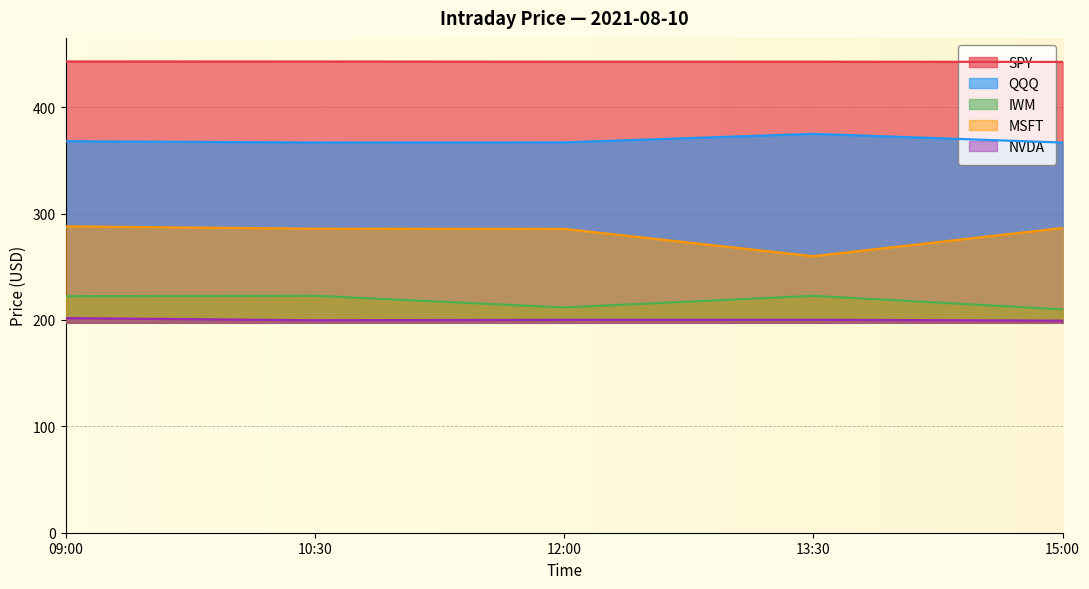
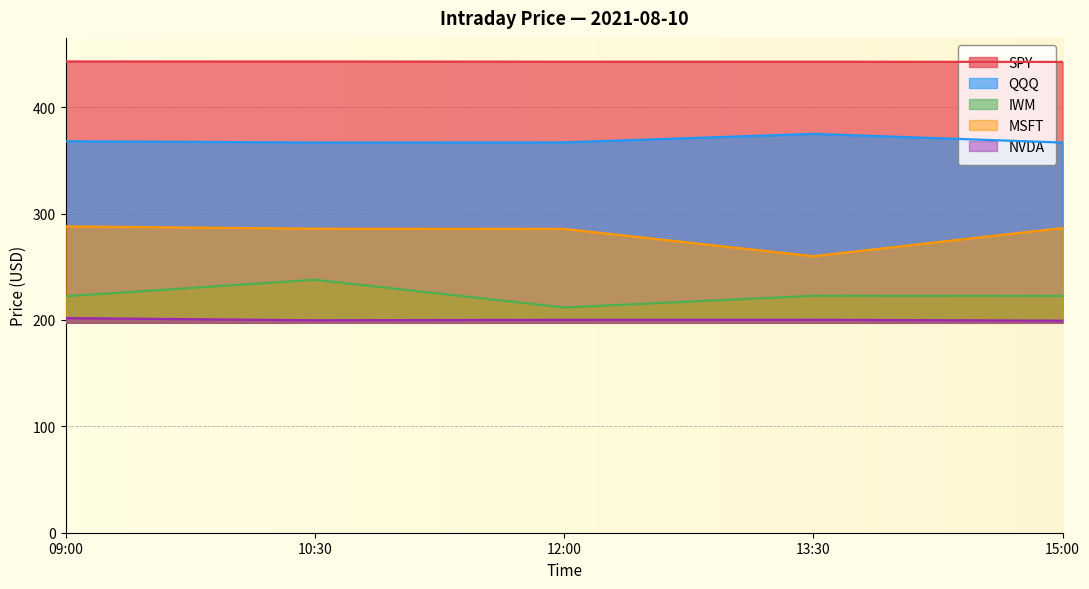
  {
    "SPY": {
      "09:00": 443,
      "10:30": 443,
      "12:00": 443,
      "13:30": 443,
      "15:00": 443
    },
    "QQQ": {
      "09:00": 368,
      "10:30": 367,
      "12:00": 367,
      "13:30": 375,
      "15:00": 367
    },
    "IWM": {
      "09:00": 222,
-     "10:30": 223,
+     "10:30": 238,
      "12:00": 212,
      "13:30": 223,
-     "15:00": 210
+     "15:00": 223
    },
    "MSFT": {
      "09:00": 288,
      "10:30": 286,
      "12:00": 286,
      "13:30": 260,
      "15:00": 286
    },
    "NVDA": {
      "09:00": 202,
      "10:30": 200,
      "12:00": 200,
      "13:30": 200,
      "15:00": 199
    }
  }
